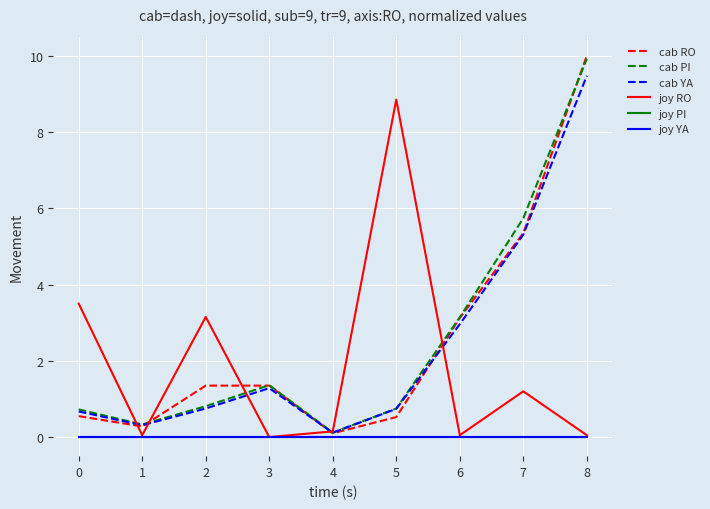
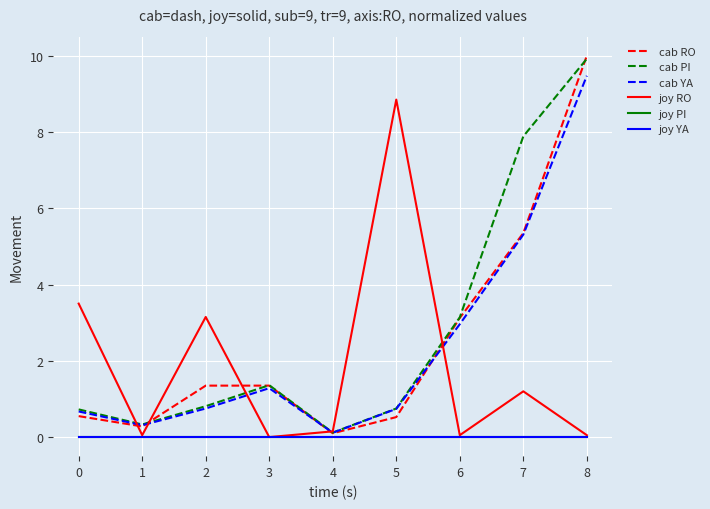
  {
    "cab PI": {
-     "7": 5.7,
+     "7": 7.9,
      "8": 9.9
    }
  }
